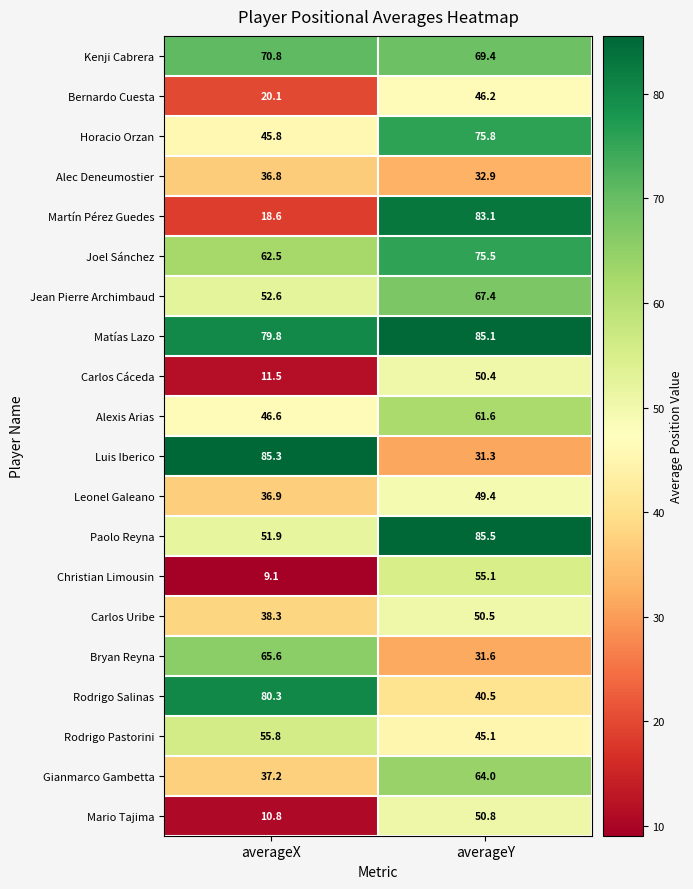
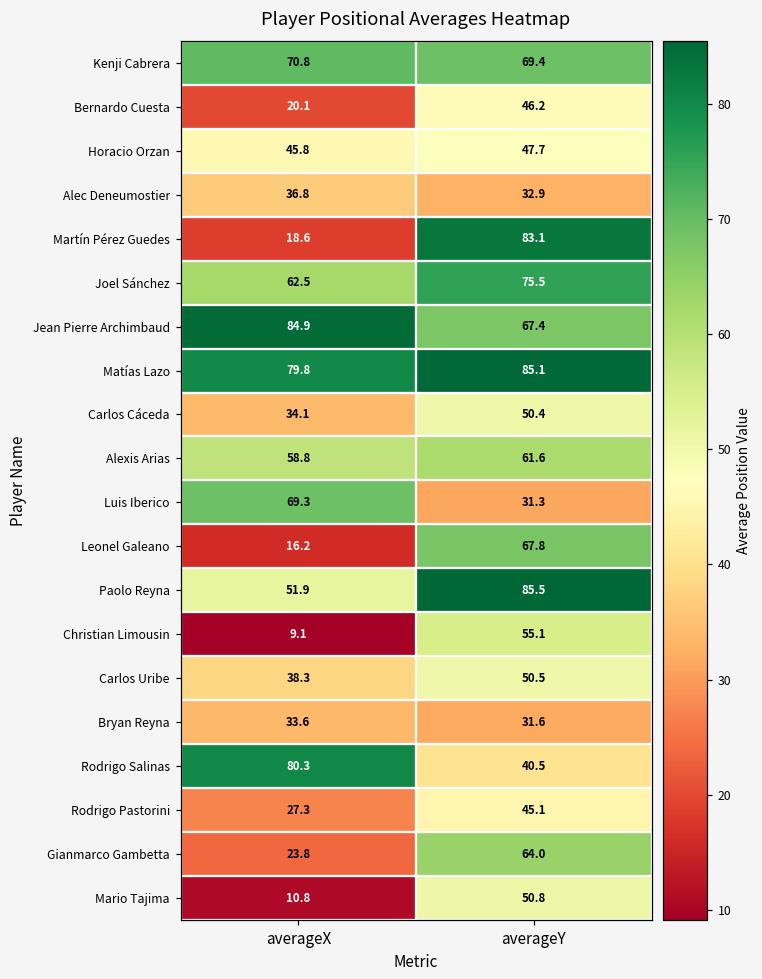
  {
    "Kenji Cabrera": {
      "averageX": 70.8,
      "averageY": 69.4
    },
    "Bernardo Cuesta": {
      "averageX": 20.1,
      "averageY": 46.2
    },
    "Horacio Orzan": {
      "averageX": 45.8,
-     "averageY": 75.8
+     "averageY": 47.7
    },
    "Alec Deneumostier": {
      "averageX": 36.8,
      "averageY": 32.9
    },
    "Martín Pérez Guedes": {
      "averageX": 18.6,
      "averageY": 83.1
    },
    "Joel Sánchez": {
      "averageX": 62.5,
      "averageY": 75.5
    },
    "Jean Pierre Archimbaud": {
-     "averageX": 52.6,
+     "averageX": 84.9,
      "averageY": 67.4
    },
    "Matías Lazo": {
      "averageX": 79.8,
      "averageY": 85.1
    },
    "Carlos Cáceda": {
-     "averageX": 11.5,
+     "averageX": 34.1,
      "averageY": 50.4
    },
    "Alexis Arias": {
-     "averageX": 46.6,
+     "averageX": 58.8,
      "averageY": 61.6
    },
    "Luis Iberico": {
-     "averageX": 85.3,
+     "averageX": 69.3,
      "averageY": 31.3
    },
    "Leonel Galeano": {
-     "averageX": 36.9,
-     "averageY": 49.4
+     "averageX": 16.2,
+     "averageY": 67.8
    },
    "Paolo Reyna": {
      "averageX": 51.9,
      "averageY": 85.5
    },
    "Christian Limousin": {
      "averageX": 9.1,
      "averageY": 55.1
    },
    "Carlos Uribe": {
      "averageX": 38.3,
      "averageY": 50.5
    },
    "Bryan Reyna": {
-     "averageX": 65.6,
+     "averageX": 33.6,
      "averageY": 31.6
    },
    "Rodrigo Salinas": {
      "averageX": 80.3,
      "averageY": 40.5
    },
    "Rodrigo Pastorini": {
-     "averageX": 55.8,
+     "averageX": 27.3,
      "averageY": 45.1
    },
    "Gianmarco Gambetta": {
-     "averageX": 37.2,
+     "averageX": 23.8,
      "averageY": 64.0
    },
    "Mario Tajima": {
      "averageX": 10.8,
      "averageY": 50.8
    }
  }
